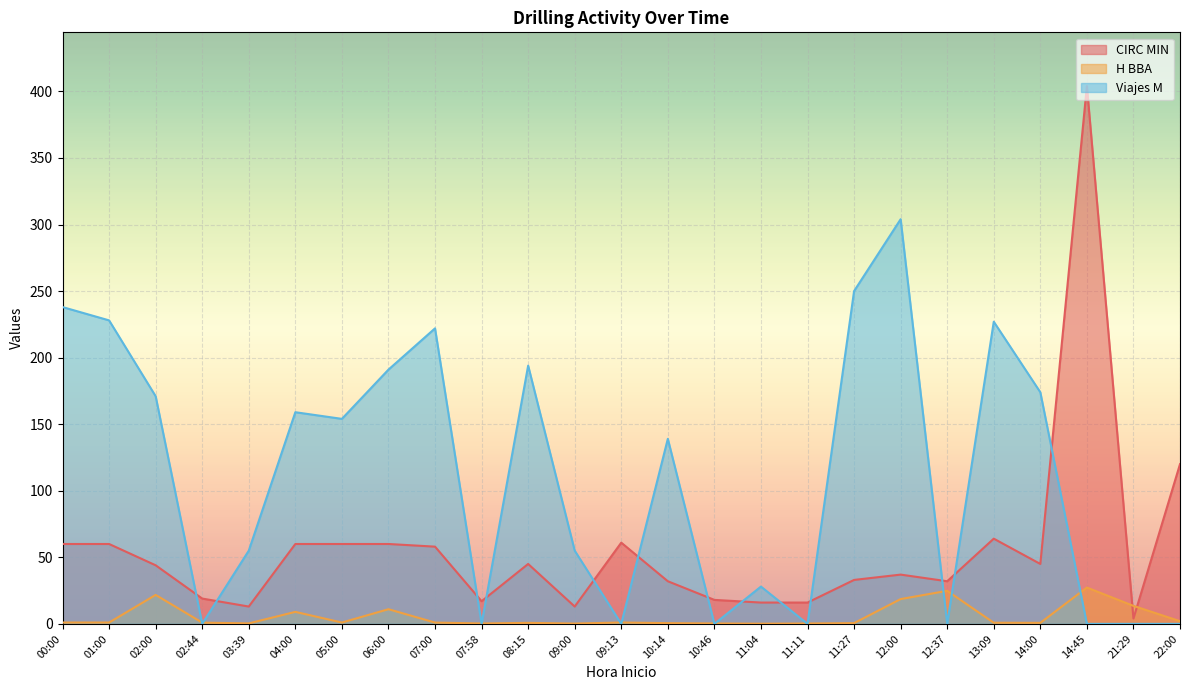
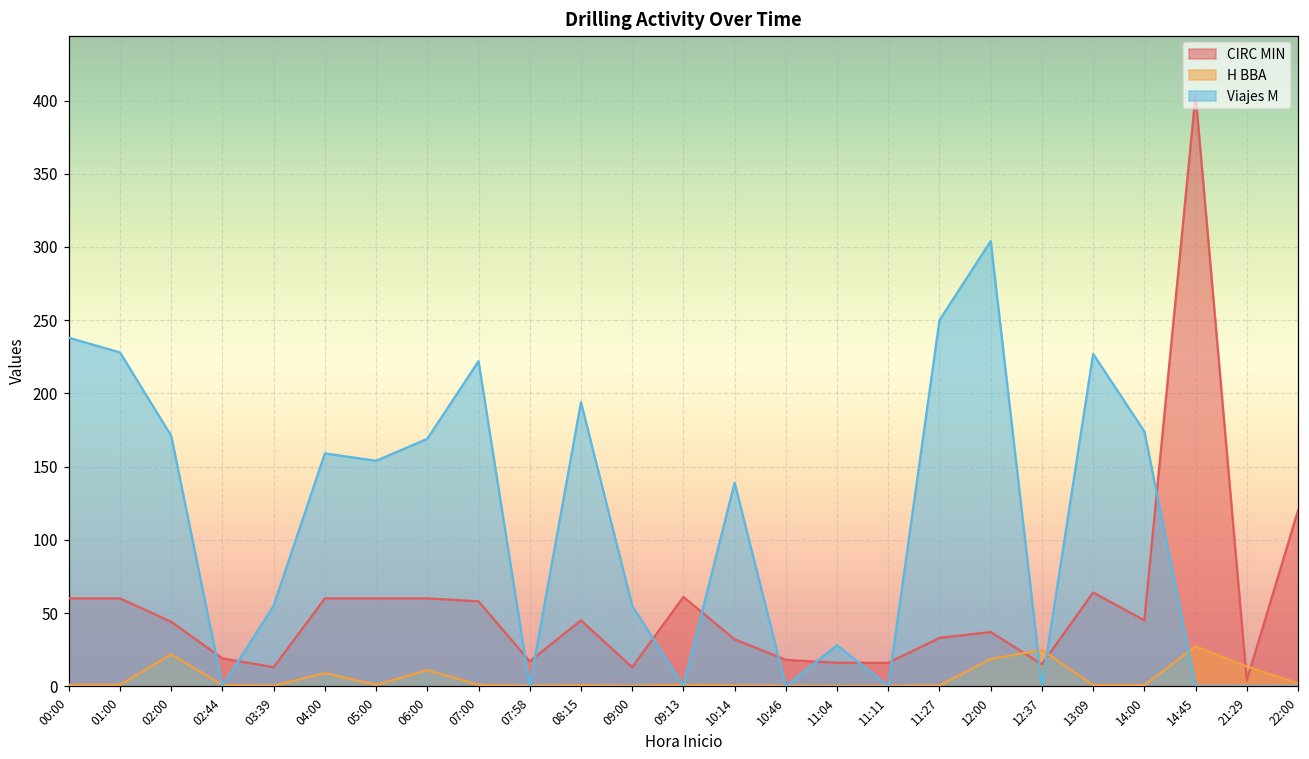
  {
    "CIRC MIN": {
      "00:00": 60,
      "01:00": 60,
      "02:00": 44,
      "02:44": 19,
      "03:39": 13,
      "04:00": 60,
      "05:00": 60,
      "06:00": 60,
      "07:00": 58,
      "07:58": 17,
      "08:15": 45,
      "09:00": 13,
      "09:13": 61,
      "10:14": 32,
      "10:46": 18,
      "11:04": 16,
      "11:11": 16,
      "11:27": 33,
      "12:00": 37,
-     "12:37": 32,
+     "12:37": 15,
      "13:09": 64,
      "14:00": 45,
      "21:29": 4,
      "22:00": 120
    },
    "H BBA": {
      "00:00": 1,
      "01:00": 1,
      "02:00": 22,
      "03:39": 0,
      "04:00": 9,
      "05:00": 1,
      "06:00": 11,
      "07:00": 1,
      "08:15": 1,
      "09:00": 0,
      "10:14": 1,
      "11:04": 0,
      "11:27": 1,
      "12:00": 19,
      "12:37": 25,
      "13:09": 1,
      "14:00": 1,
      "14:45": 27,
      "21:29": 14,
      "22:00": 2
    },
    "Viajes M": {
      "00:00": 238,
      "01:00": 228,
      "02:00": 171,
      "03:39": 55,
      "04:00": 159,
      "05:00": 154,
-     "06:00": 191,
+     "06:00": 169,
      "07:00": 222,
      "08:15": 194,
      "09:00": 55,
      "10:14": 139,
      "11:04": 28,
      "11:27": 250,
      "12:00": 304,
      "12:37": 0,
      "13:09": 227,
      "14:00": 174,
      "14:45": 0,
      "21:29": 0,
      "22:00": 0
    }
  }
